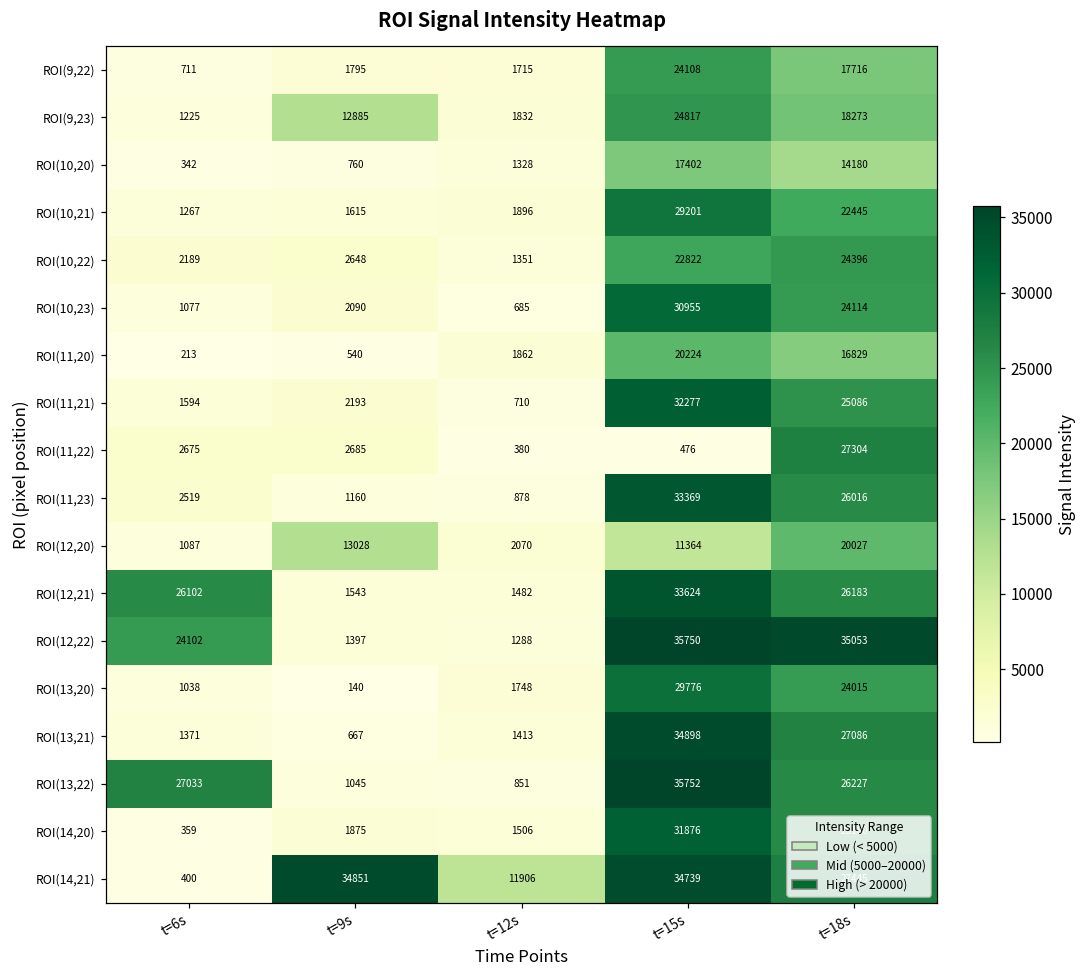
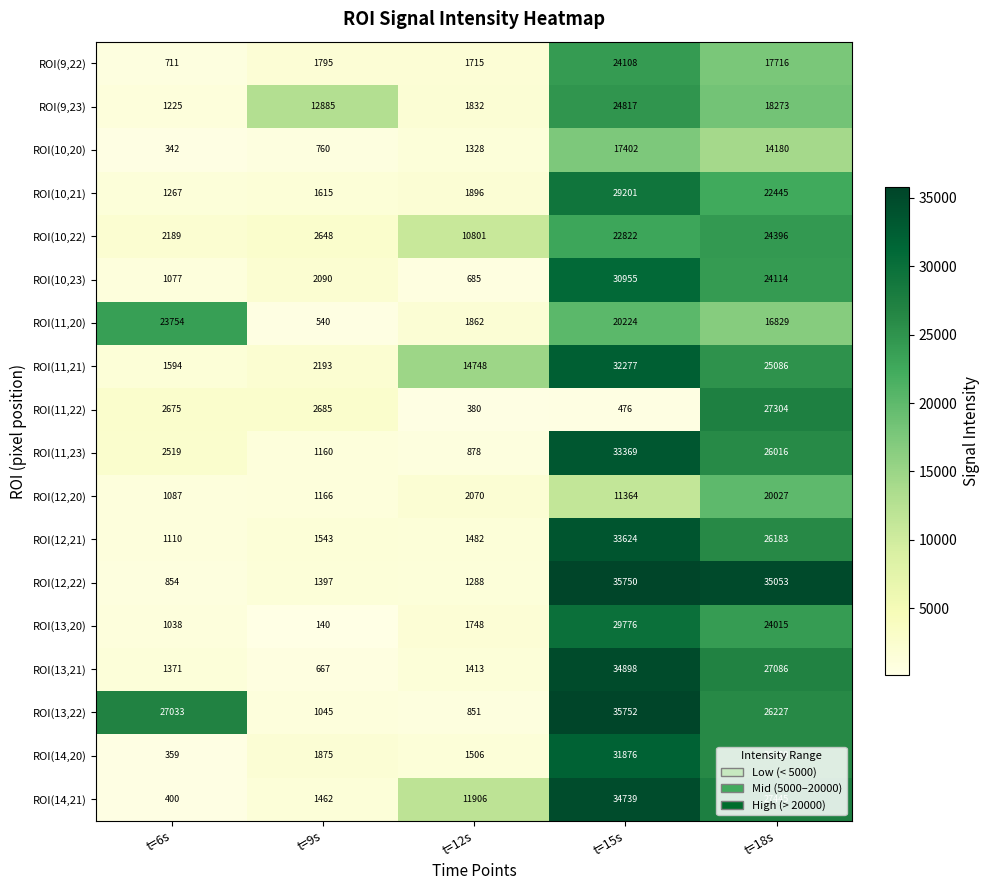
  {
    "ROI(9,22)": {
      "t=6s": 711,
      "t=9s": 1795,
      "t=12s": 1715,
      "t=15s": 24108,
      "t=18s": 17716
    },
    "ROI(9,23)": {
      "t=6s": 1225,
      "t=9s": 12885,
      "t=12s": 1832,
      "t=15s": 24817,
      "t=18s": 18273
    },
    "ROI(10,20)": {
      "t=6s": 342,
      "t=9s": 760,
      "t=12s": 1328,
      "t=15s": 17402,
      "t=18s": 14180
    },
    "ROI(10,21)": {
      "t=6s": 1267,
      "t=9s": 1615,
      "t=12s": 1896,
      "t=15s": 29201,
      "t=18s": 22445
    },
    "ROI(10,22)": {
      "t=6s": 2189,
      "t=9s": 2648,
-     "t=12s": 1351,
+     "t=12s": 10801,
      "t=15s": 22822,
      "t=18s": 24396
    },
    "ROI(10,23)": {
      "t=6s": 1077,
      "t=9s": 2090,
      "t=12s": 685,
      "t=15s": 30955,
      "t=18s": 24114
    },
    "ROI(11,20)": {
-     "t=6s": 213,
+     "t=6s": 23754,
      "t=9s": 540,
      "t=12s": 1862,
      "t=15s": 20224,
      "t=18s": 16829
    },
    "ROI(11,21)": {
      "t=6s": 1594,
      "t=9s": 2193,
-     "t=12s": 710,
+     "t=12s": 14748,
      "t=15s": 32277,
      "t=18s": 25086
    },
    "ROI(11,22)": {
      "t=6s": 2675,
      "t=9s": 2685,
      "t=12s": 380,
      "t=15s": 476,
      "t=18s": 27304
    },
    "ROI(11,23)": {
      "t=6s": 2519,
      "t=9s": 1160,
      "t=12s": 878,
      "t=15s": 33369,
      "t=18s": 26016
    },
    "ROI(12,20)": {
      "t=6s": 1087,
-     "t=9s": 13028,
+     "t=9s": 1166,
      "t=12s": 2070,
      "t=15s": 11364,
      "t=18s": 20027
    },
    "ROI(12,21)": {
-     "t=6s": 26102,
+     "t=6s": 1110,
      "t=9s": 1543,
      "t=12s": 1482,
      "t=15s": 33624,
      "t=18s": 26183
    },
    "ROI(12,22)": {
-     "t=6s": 24102,
+     "t=6s": 854,
      "t=9s": 1397,
      "t=12s": 1288,
      "t=15s": 35750,
      "t=18s": 35053
    },
    "ROI(13,20)": {
      "t=6s": 1038,
      "t=9s": 140,
      "t=12s": 1748,
      "t=15s": 29776,
      "t=18s": 24015
    },
    "ROI(13,21)": {
      "t=6s": 1371,
      "t=9s": 667,
      "t=12s": 1413,
      "t=15s": 34898,
      "t=18s": 27086
    },
    "ROI(13,22)": {
      "t=6s": 27033,
      "t=9s": 1045,
      "t=12s": 851,
      "t=15s": 35752,
      "t=18s": 26227
    },
    "ROI(14,20)": {
      "t=6s": 359,
      "t=9s": 1875,
      "t=12s": 1506,
      "t=15s": 31876
    },
    "ROI(14,21)": {
      "t=6s": 400,
-     "t=9s": 34851,
+     "t=9s": 1462,
      "t=12s": 11906,
      "t=15s": 34739
    }
  }
